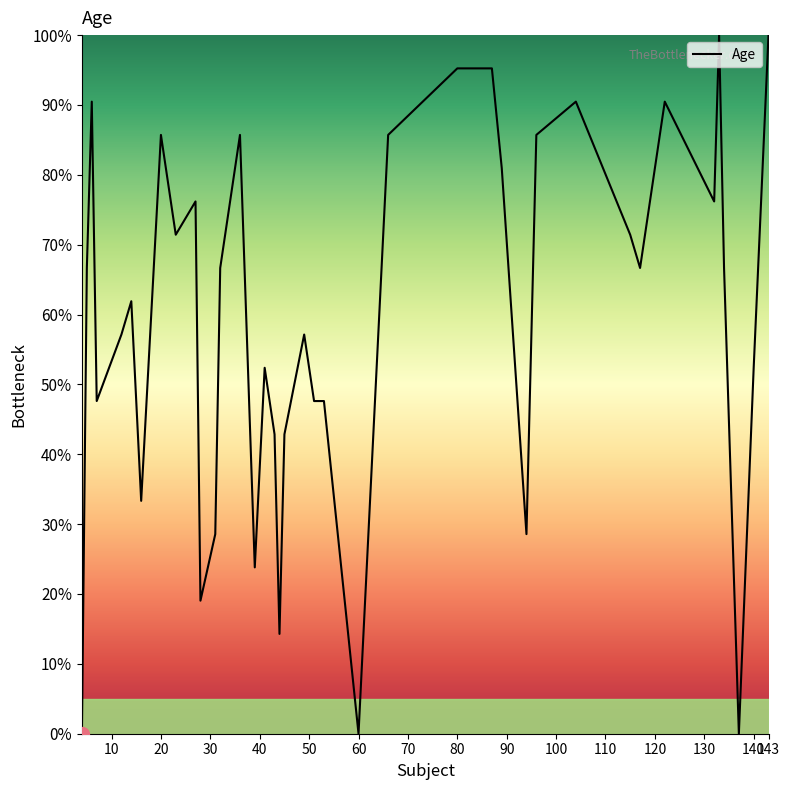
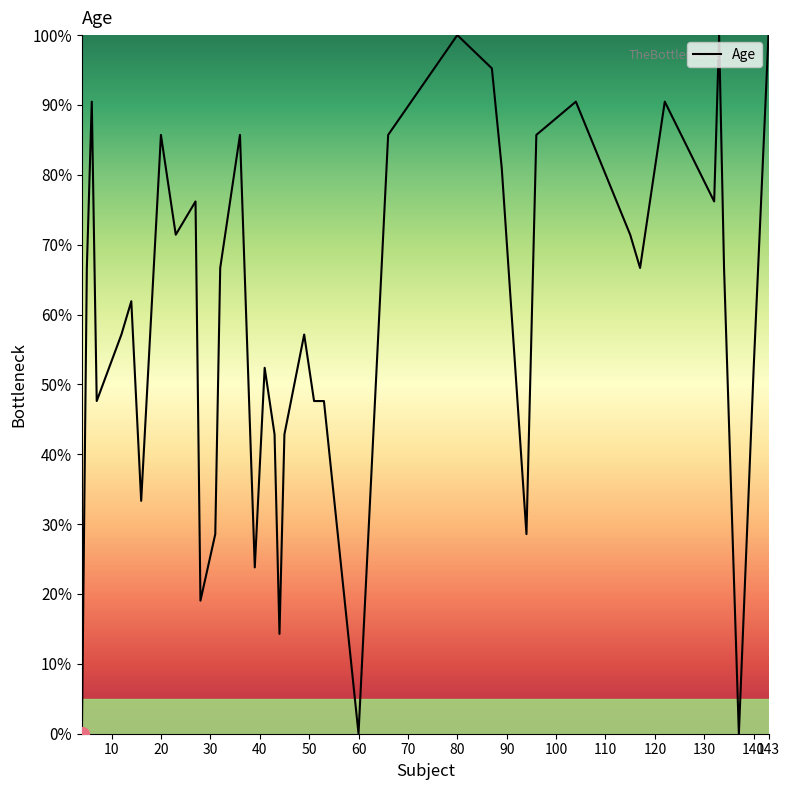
  {
    "Age": {
      "20": "86%",
-     "80": "95%"
+     "80": "100%"
    }
  }
